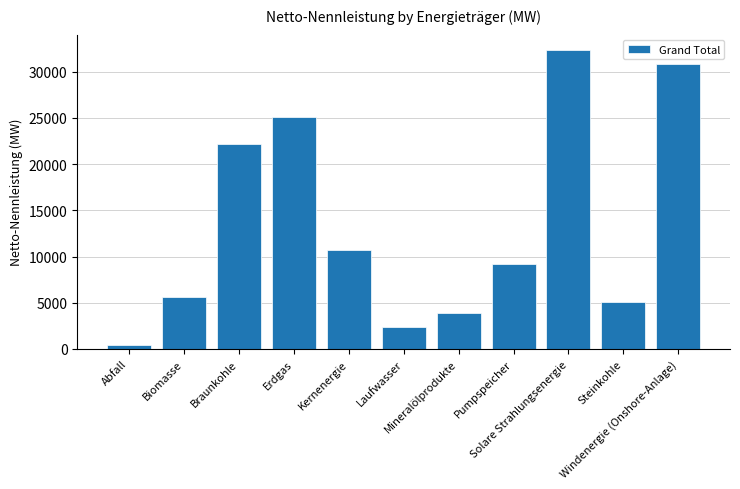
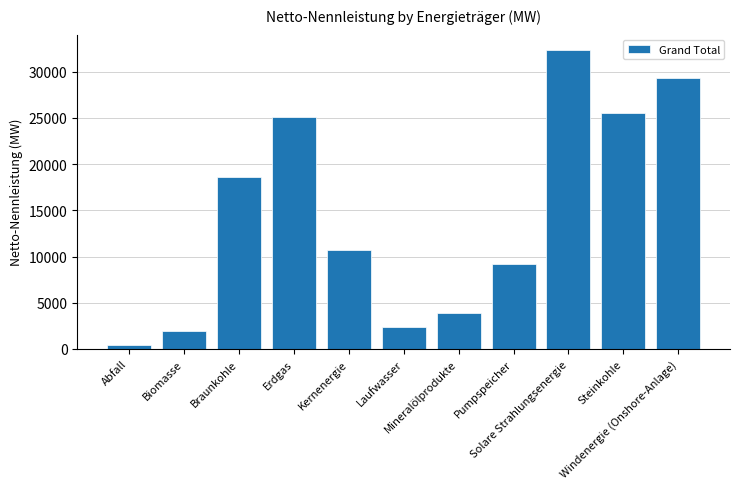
  {
    "Abfall": 0,
-   "Biomasse": 6000,
-   "Braunkohle": 22000,
+   "Biomasse": 2000,
+   "Braunkohle": 19000,
    "Erdgas": 25000,
    "Kernenergie": 11000,
    "Laufwasser": 2000,
    "Mineralölprodukte": 4000,
    "Pumpspeicher": 9000,
    "Solare Strahlungsenergie": 32000,
-   "Steinkohle": 5000,
-   "Windenergie (Onshore-Anlage)": 31000
+   "Steinkohle": 26000,
+   "Windenergie (Onshore-Anlage)": 29000
  }
